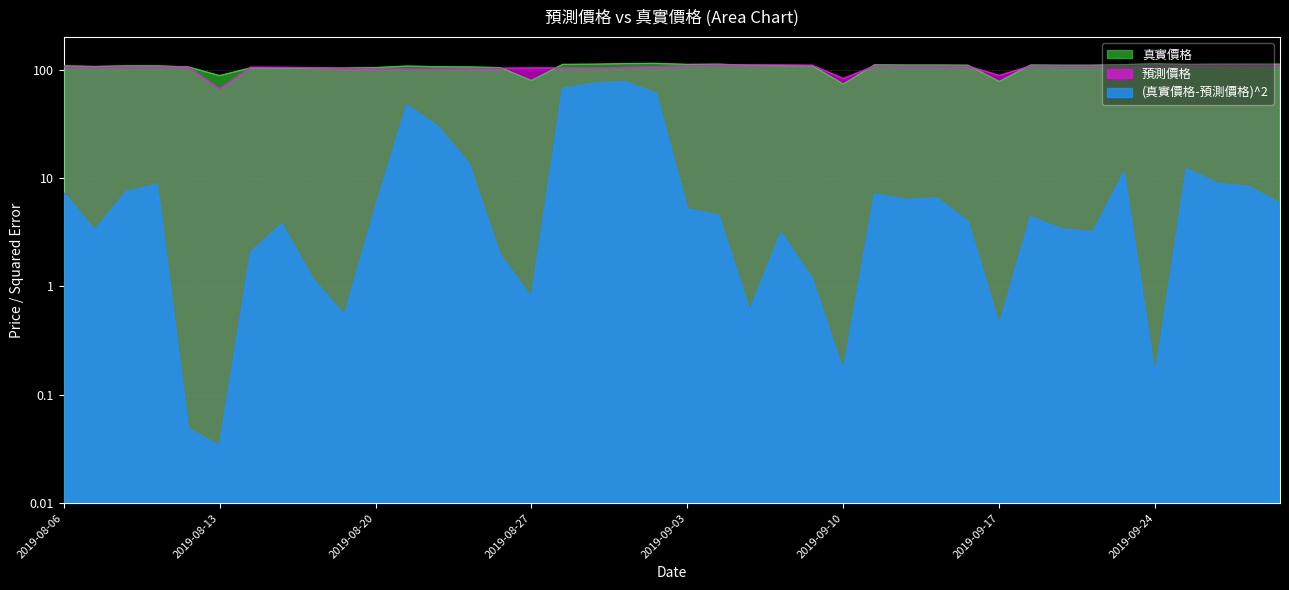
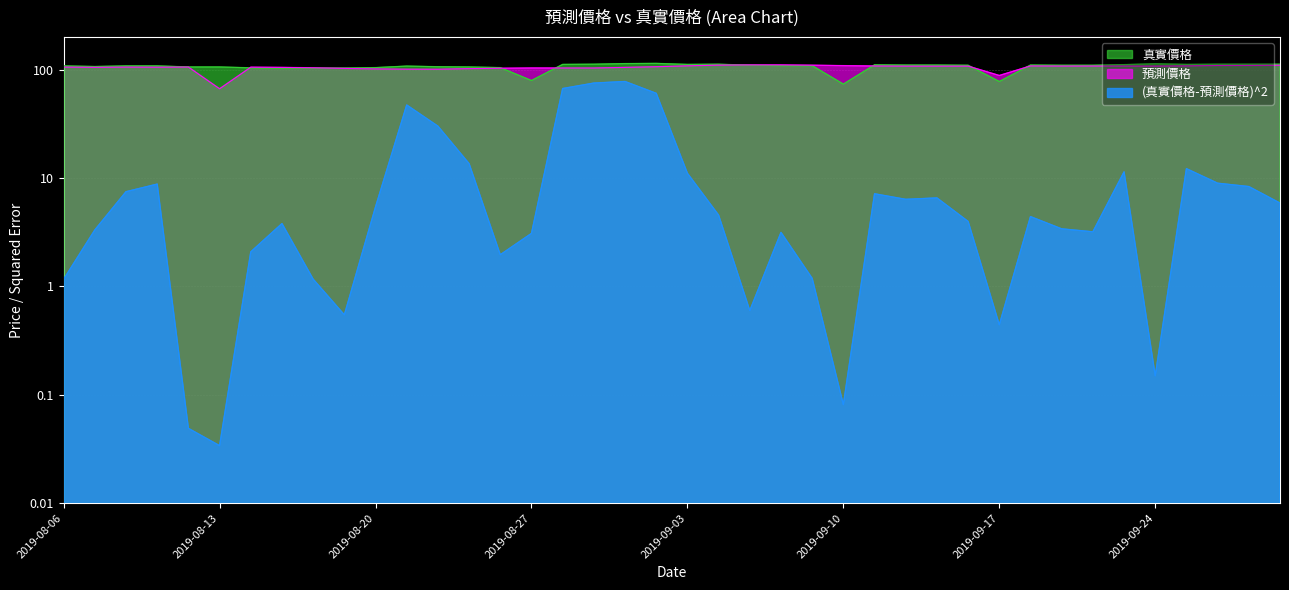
  {
    "真實價格": {
-     "2019-08-13": 90,
+     "2019-08-13": 110,
      "2019-08-27": 80,
      "2019-09-10": 70,
      "2019-09-17": 80
    },
    "預測價格": {
      "2019-08-13": 70,
      "2019-08-27": 100,
-     "2019-09-10": 80,
+     "2019-09-10": 110,
      "2019-09-17": 90
    },
    "(真實價格-預測價格)^2": {
-     "2019-08-06": 7,
+     "2019-08-06": 1.2,
      "2019-08-13": 0.034,
      "2019-08-20": 5,
-     "2019-08-27": 0.8,
-     "2019-09-03": 5,
-     "2019-09-10": 0.17,
+     "2019-08-27": 3.1,
+     "2019-09-03": 11,
+     "2019-09-10": 0.08,
      "2019-09-17": 0.44,
      "2019-09-24": 0.15
    }
  }
